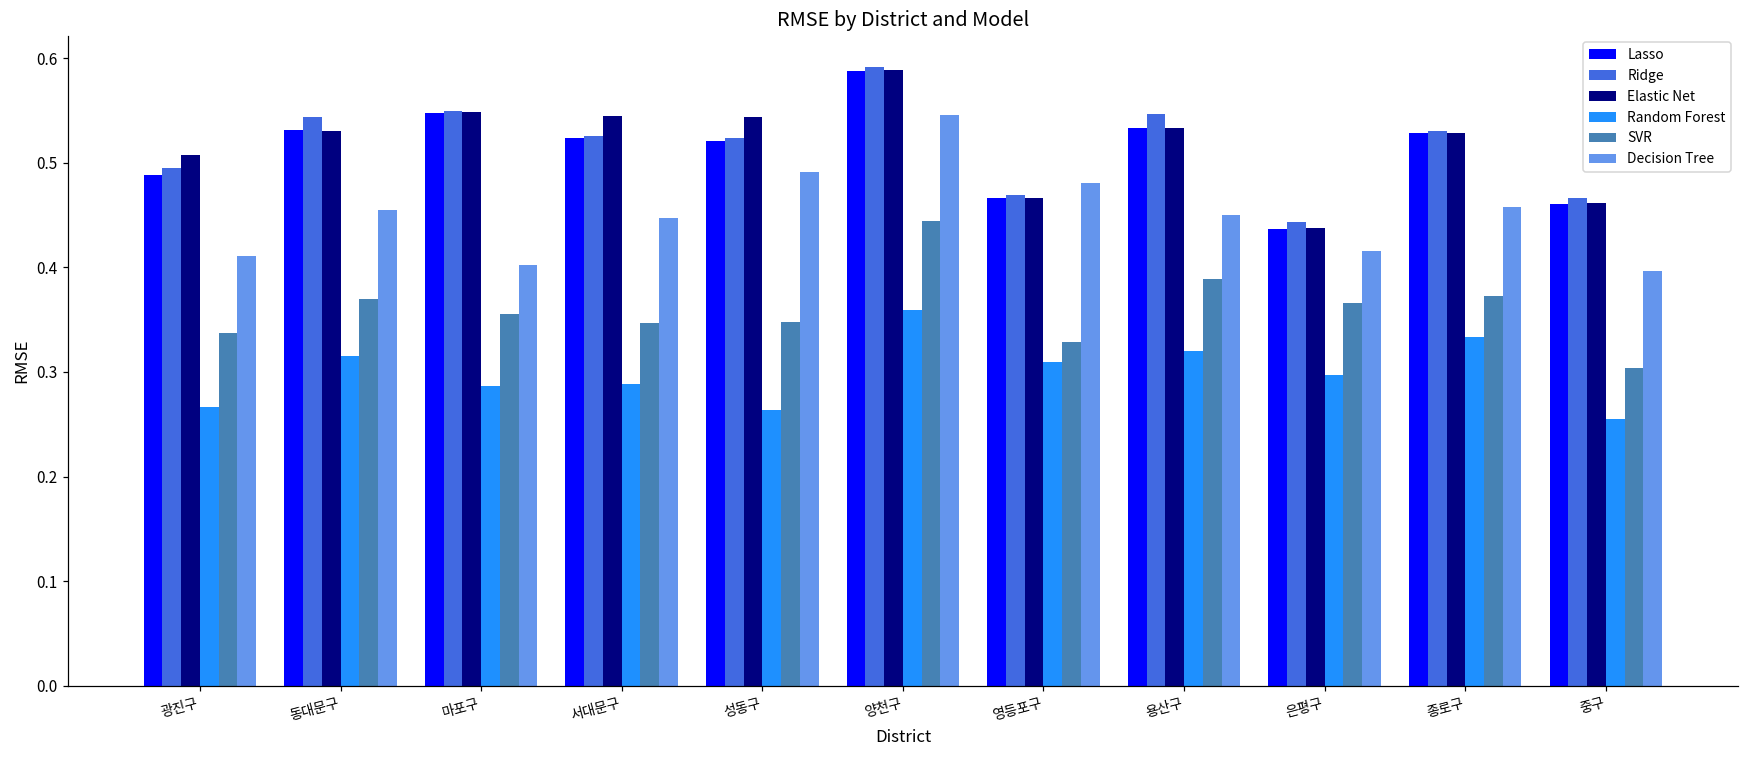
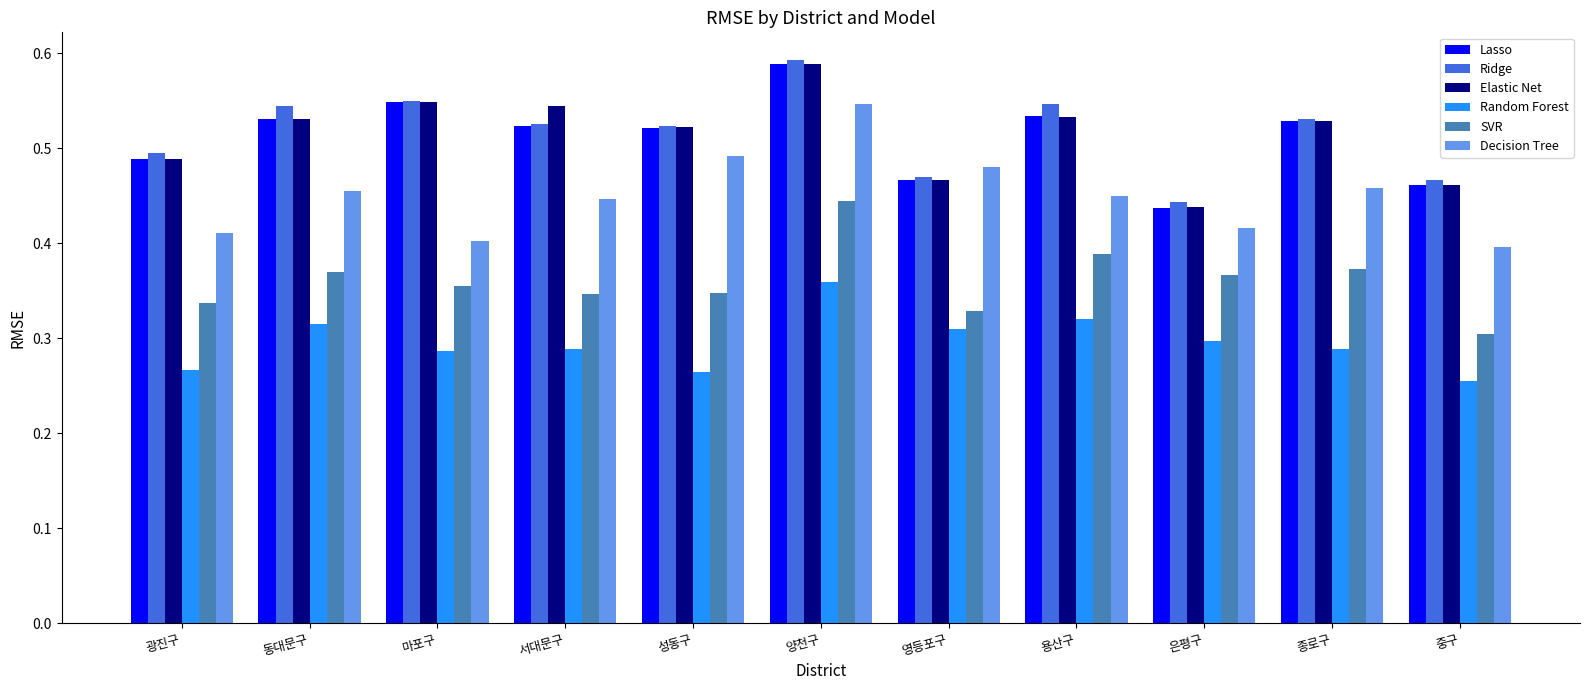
  {
    "Lasso": {
      "광진구": 0.49,
      "동대문구": 0.53,
      "마포구": 0.55,
      "서대문구": 0.52,
      "성동구": 0.52,
      "양천구": 0.59,
      "영등포구": 0.47,
      "용산구": 0.53,
      "은평구": 0.44,
      "종로구": 0.53,
      "중구": 0.46
    },
    "Elastic Net": {
-     "광진구": 0.51,
+     "광진구": 0.49,
      "동대문구": 0.53,
      "마포구": 0.55,
      "서대문구": 0.54,
-     "성동구": 0.54,
+     "성동구": 0.52,
      "양천구": 0.59,
      "영등포구": 0.47,
      "용산구": 0.53,
      "은평구": 0.44,
      "종로구": 0.53,
      "중구": 0.46
    },
    "Random Forest": {
      "광진구": 0.27,
      "동대문구": 0.32,
      "마포구": 0.29,
      "서대문구": 0.29,
      "성동구": 0.26,
      "양천구": 0.36,
      "영등포구": 0.31,
      "용산구": 0.32,
      "은평구": 0.30,
-     "종로구": 0.33,
+     "종로구": 0.29,
      "중구": 0.25
    }
  }
